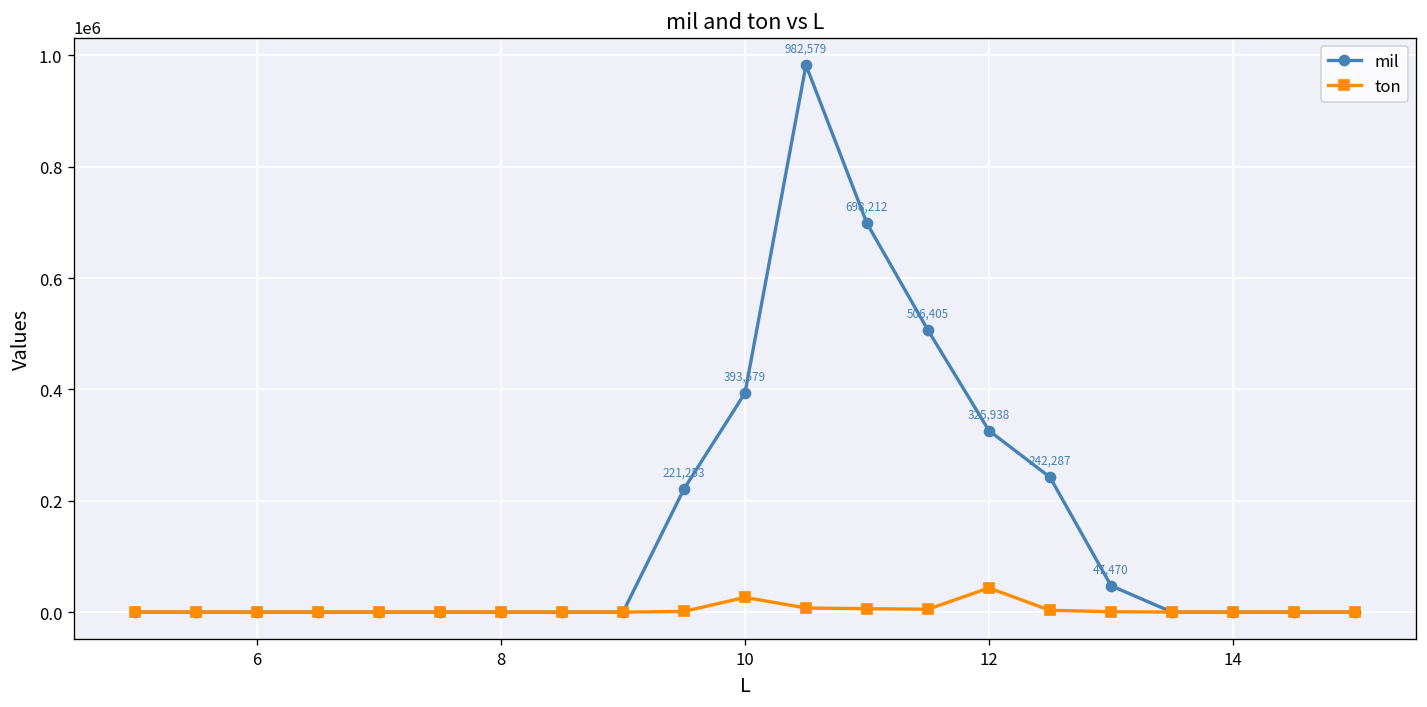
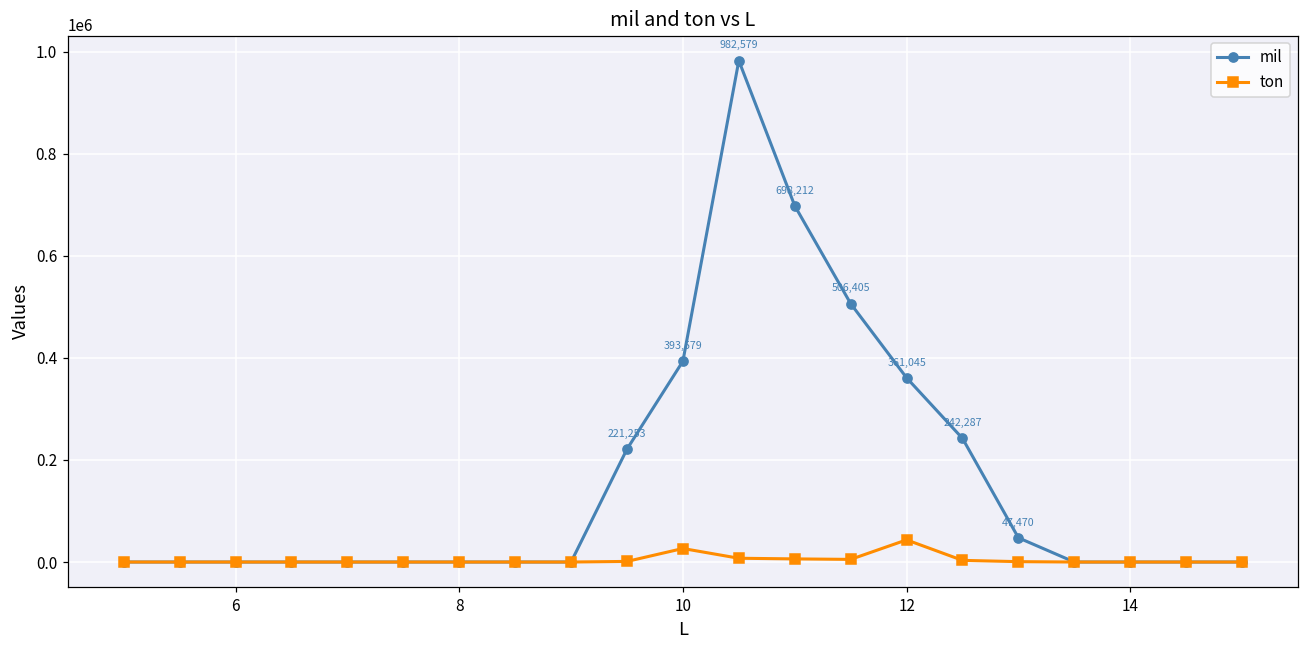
  {
    "mil": {
      "10": "393,579",
-     "12": "325,938"
+     "12": "361,045"
    },
    "ton": {
      "10": "30000",
      "12": "40000"
    }
  }
